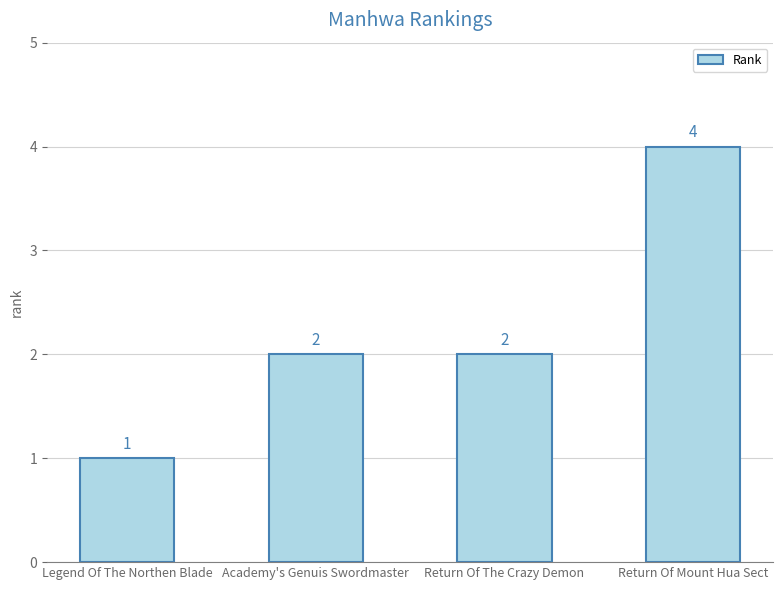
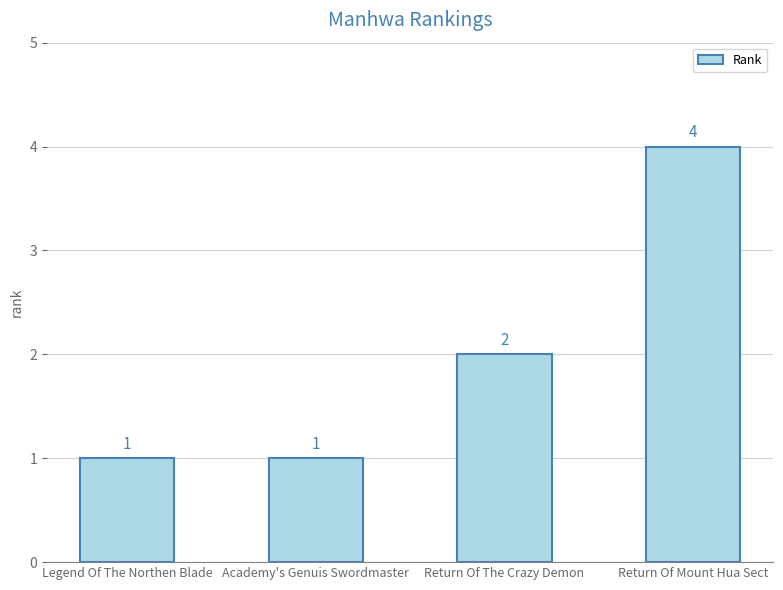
  {
    "Legend Of The Northen Blade": 1,
-   "Academy's Genuis Swordmaster": 2,
+   "Academy's Genuis Swordmaster": 1,
    "Return Of The Crazy Demon": 2,
    "Return Of Mount Hua Sect": 4
  }
